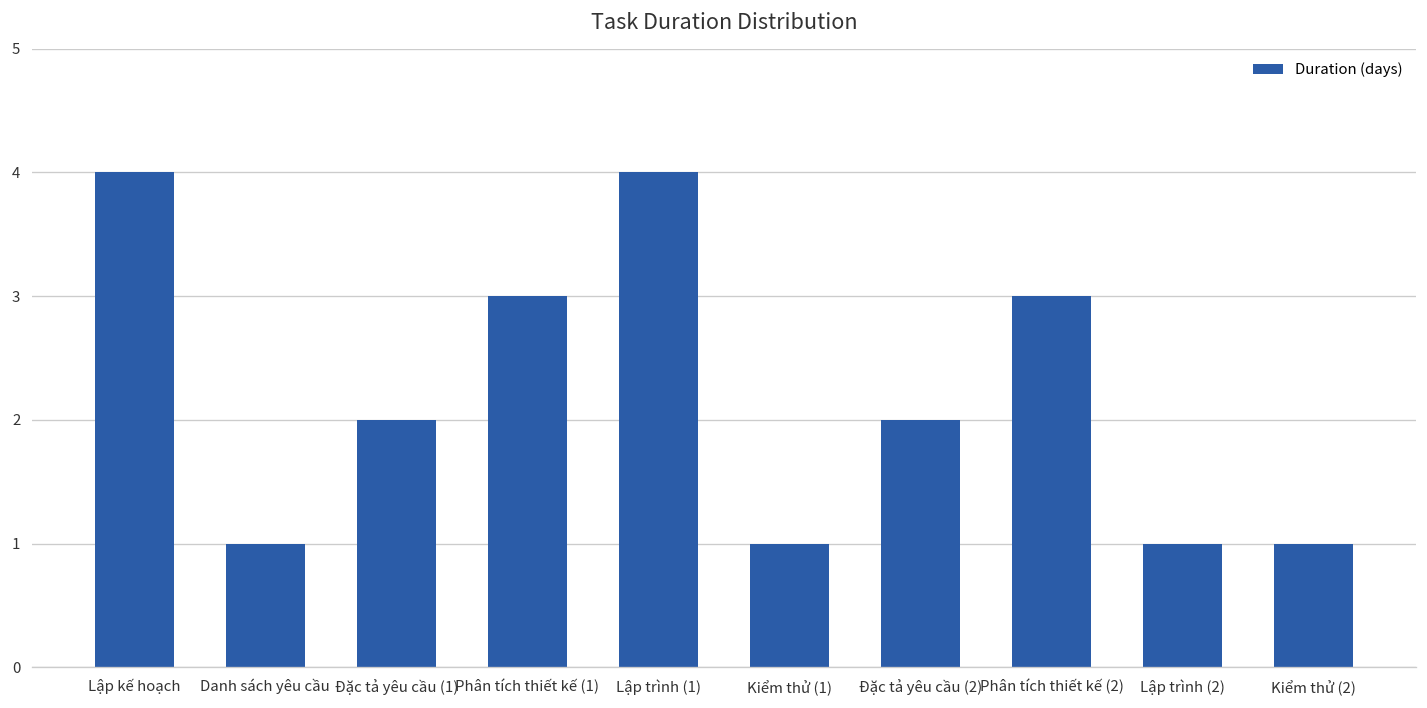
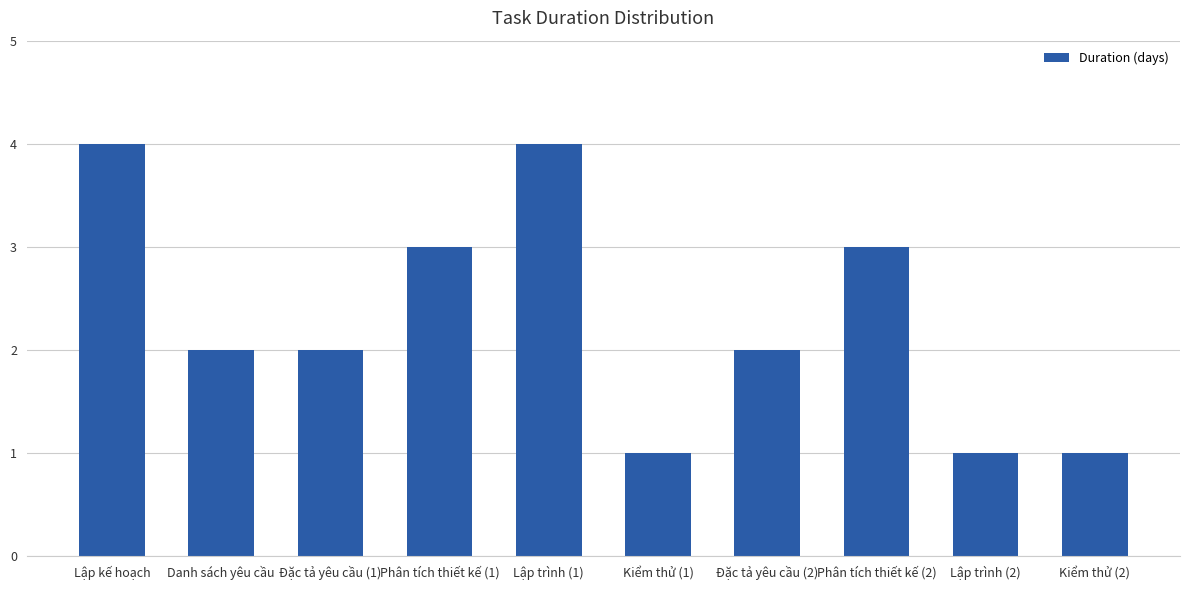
  {
    "Lập kế hoạch": 4,
-   "Danh sách yêu cầu": 1,
+   "Danh sách yêu cầu": 2,
    "Đặc tả yêu cầu (1)": 2,
    "Phân tích thiết kế (1)": 3,
    "Lập trình (1)": 4,
    "Kiểm thử (1)": 1,
    "Đặc tả yêu cầu (2)": 2,
    "Phân tích thiết kế (2)": 3,
    "Lập trình (2)": 1,
    "Kiểm thử (2)": 1
  }
